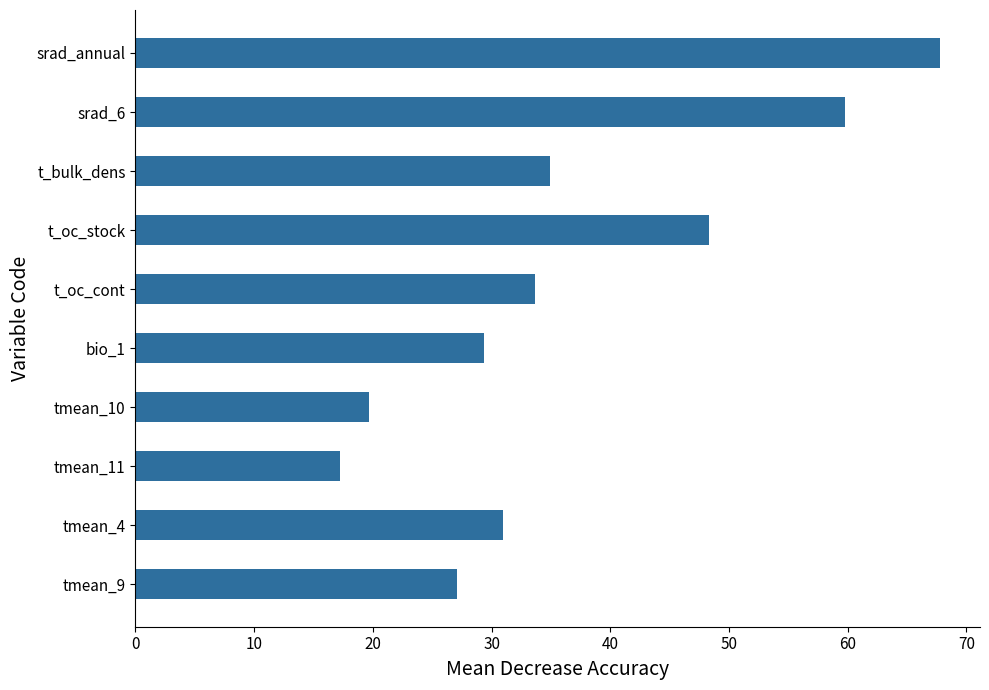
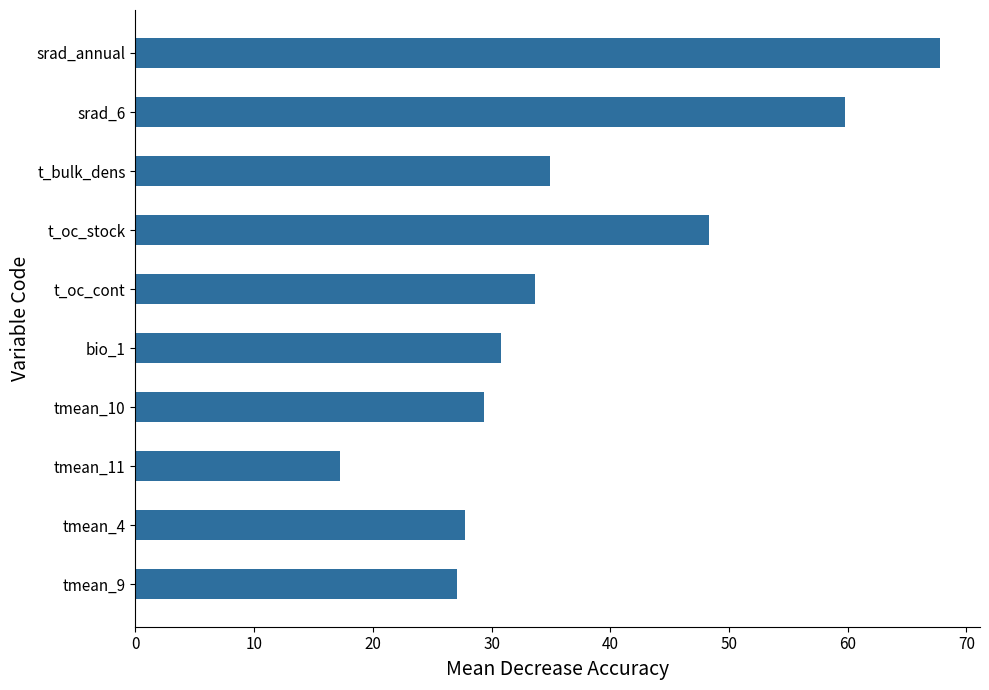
  {
    "srad_annual": 67.8,
    "srad_6": 59.8,
    "t_bulk_dens": 34.9,
    "t_oc_stock": 48.3,
    "t_oc_cont": 33.7,
-   "bio_1": 29.4,
-   "tmean_10": 19.7,
+   "bio_1": 30.8,
+   "tmean_10": 29.3,
    "tmean_11": 17.3,
-   "tmean_4": 30.9,
+   "tmean_4": 27.8,
    "tmean_9": 27.0
  }
